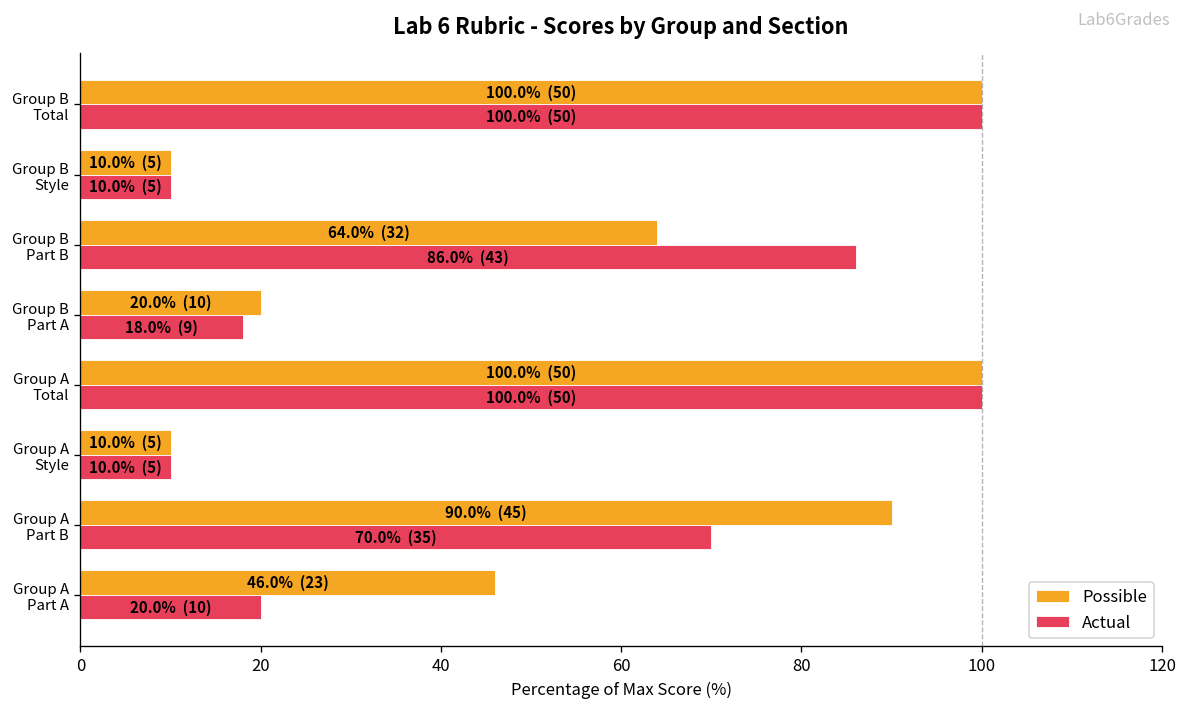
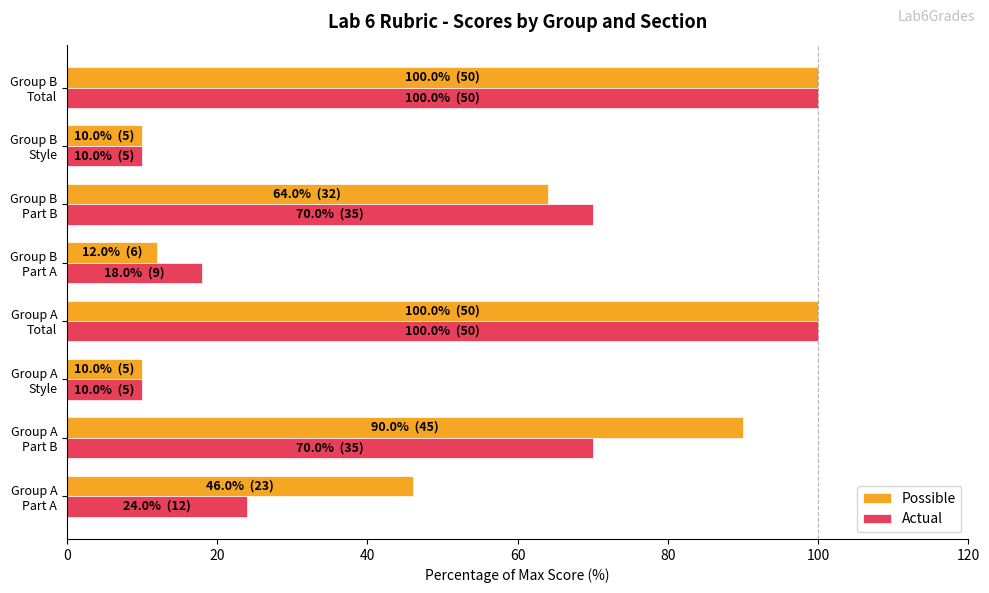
  {
    "Possible": {
      "Group B Total": "100.0%",
      "Group B Style": "10.0%",
      "Group B Part B": "64.0%",
-     "Group B Part A": "20.0% (10)",
+     "Group B Part A": "12.0% (6)",
      "Group A Total": "100.0%",
      "Group A Style": "10.0%",
      "Group A Part B": "90.0%",
      "Group A Part A": "46.0%"
    },
    "Actual": {
      "Group B Total": "100.0%",
      "Group B Style": "10.0%",
-     "Group B Part B": "86.0% (43)",
+     "Group B Part B": "70.0% (35)",
      "Group B Part A": "18.0%",
      "Group A Total": "100.0%",
      "Group A Style": "10.0%",
      "Group A Part B": "70.0%",
-     "Group A Part A": "20.0% (10)"
+     "Group A Part A": "24.0% (12)"
    }
  }
